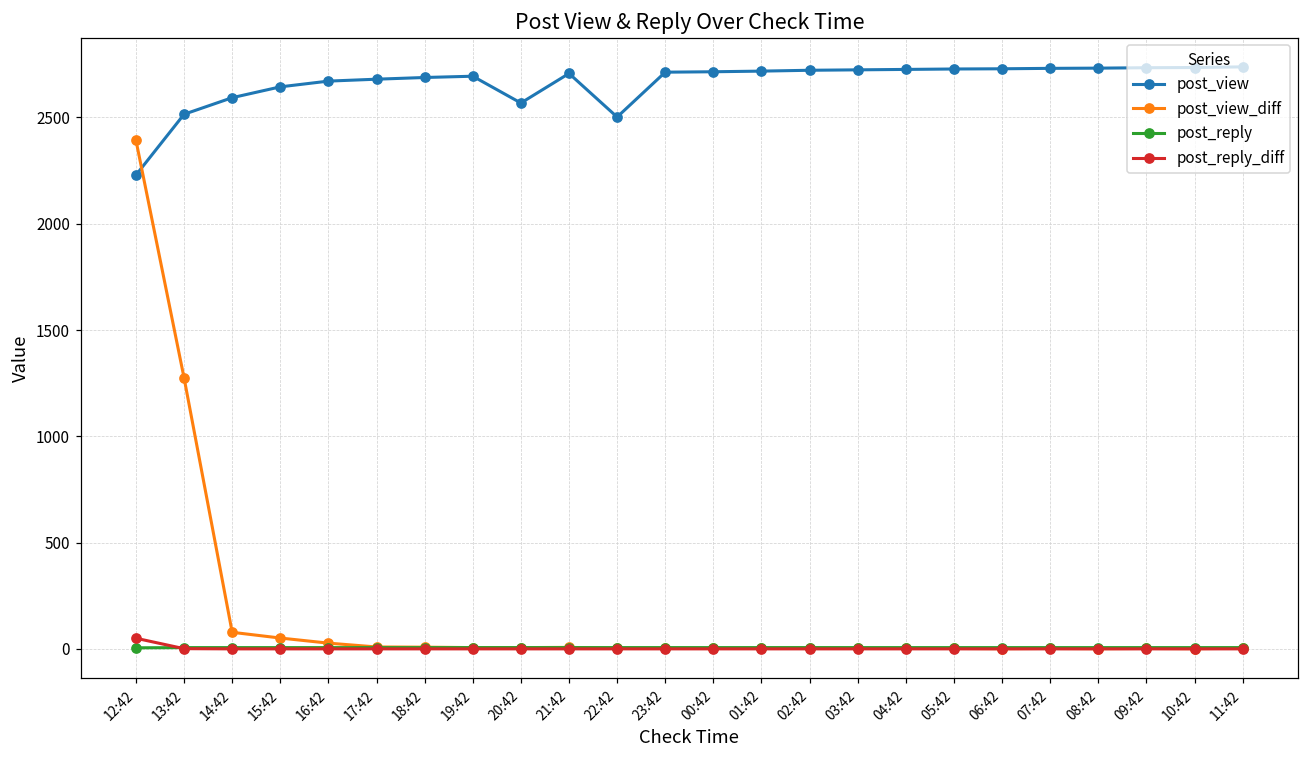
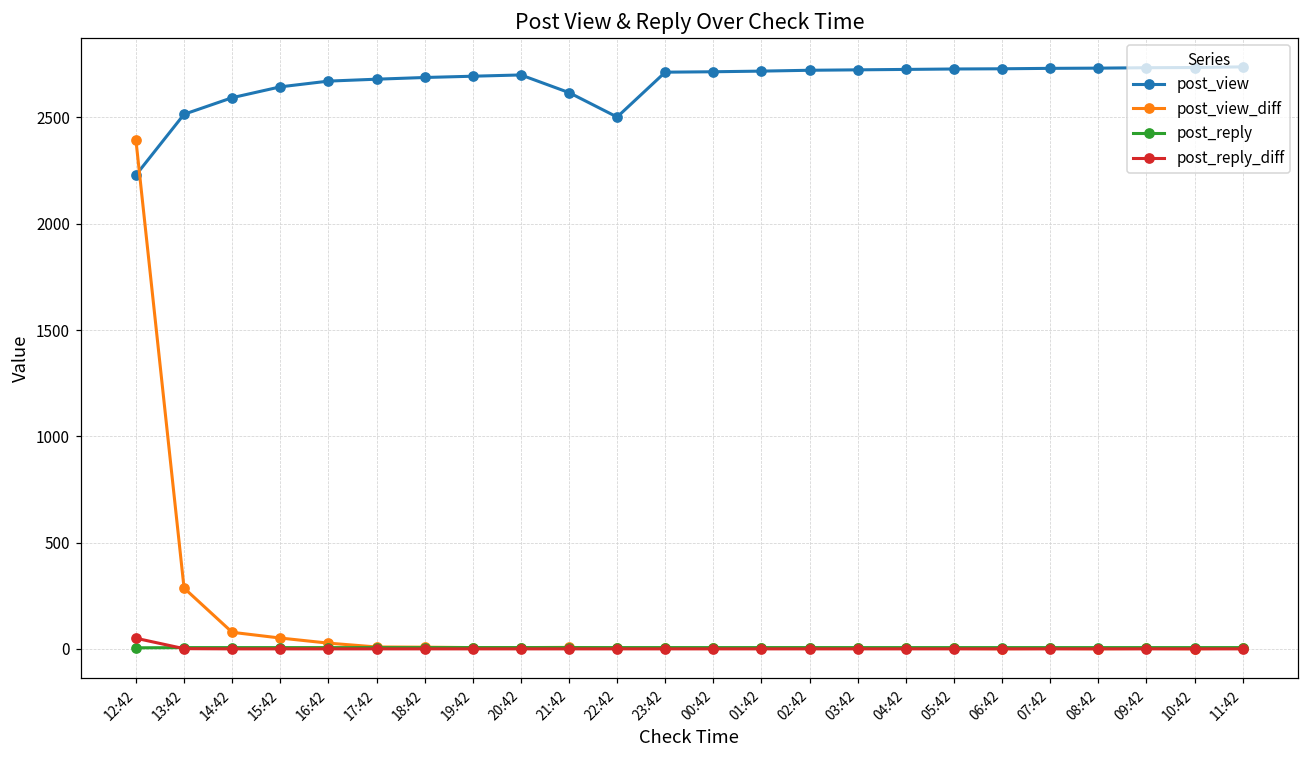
  {
    "post_view": {
      "12:42": 2230,
      "13:42": 2520,
      "14:42": 2590,
      "15:42": 2640,
      "16:42": 2670,
      "17:42": 2680,
      "18:42": 2690,
      "19:42": 2690,
-     "20:42": 2570,
-     "21:42": 2710,
+     "20:42": 2700,
+     "21:42": 2620,
      "22:42": 2500,
      "23:42": 2710,
      "00:42": 2720,
      "01:42": 2720,
      "02:42": 2720,
      "03:42": 2720,
      "04:42": 2730,
      "05:42": 2730,
      "06:42": 2730,
      "07:42": 2730,
      "08:42": 2730
    },
    "post_view_diff": {
      "12:42": 2390,
-     "13:42": 1280,
+     "13:42": 290,
      "14:42": 80,
      "15:42": 50,
      "16:42": 30
    },
    "post_reply": {
      "12:42": 10
    },
    "post_reply_diff": {
      "12:42": 50
    }
  }
